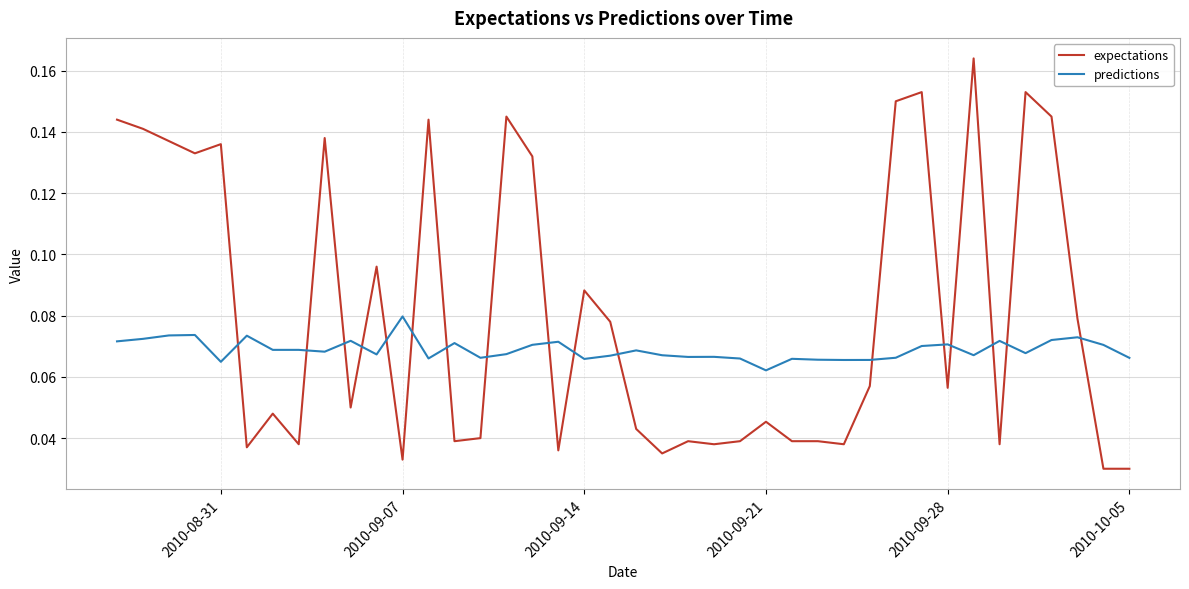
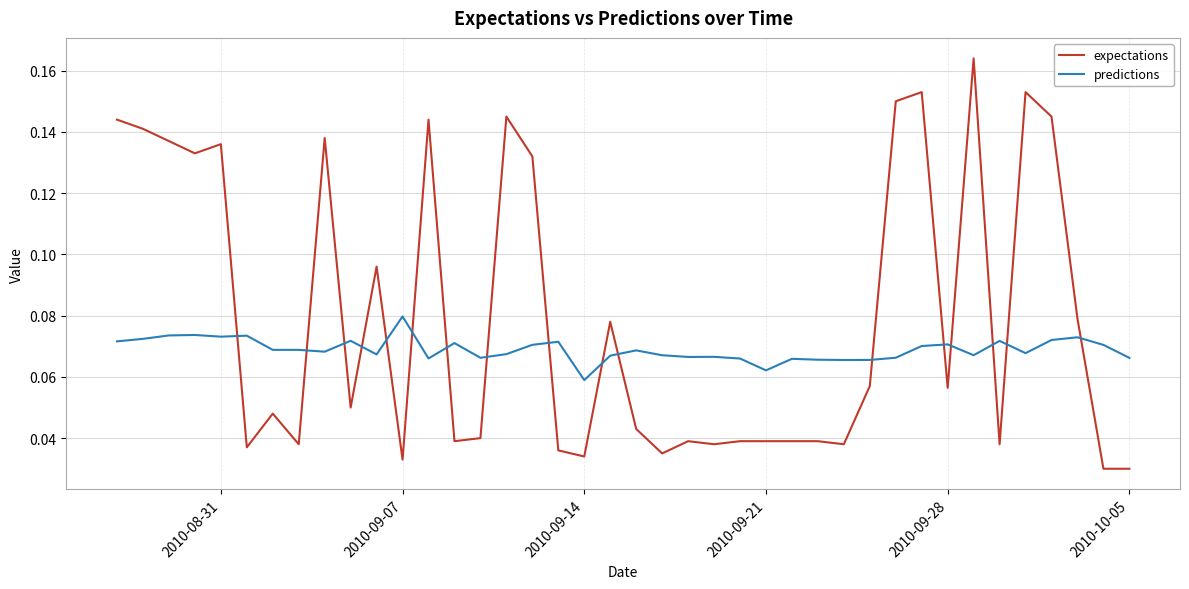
  {
    "expectations": {
      "2010-08-31": 0.136,
      "2010-09-07": 0.033,
-     "2010-09-14": 0.088,
-     "2010-09-21": 0.045,
+     "2010-09-14": 0.034,
+     "2010-09-21": 0.039,
      "2010-09-28": 0.056,
      "2010-10-05": 0.030
    },
    "predictions": {
-     "2010-08-31": 0.065,
+     "2010-08-31": 0.073,
      "2010-09-07": 0.080,
-     "2010-09-14": 0.066,
+     "2010-09-14": 0.059,
      "2010-09-21": 0.062,
      "2010-09-28": 0.071,
      "2010-10-05": 0.066
    }
  }
